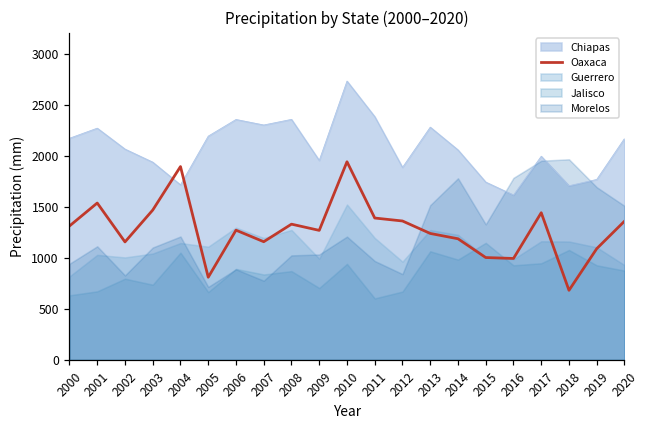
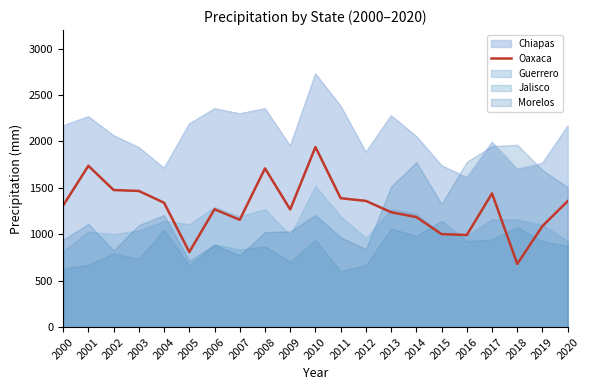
  {
    "Oaxaca": {
      "2000": 1300,
-     "2001": 1500,
-     "2002": 1200,
+     "2001": 1700,
+     "2002": 1500,
      "2003": 1500,
-     "2004": 1900,
+     "2004": 1300,
      "2005": 800,
      "2007": 1200,
-     "2008": 1300,
+     "2008": 1700,
      "2009": 1300,
      "2010": 1900,
      "2011": 1400,
      "2012": 1400,
      "2013": 1200,
      "2014": 1200,
      "2017": 1400,
      "2018": 700,
      "2020": 1400
    }
  }
